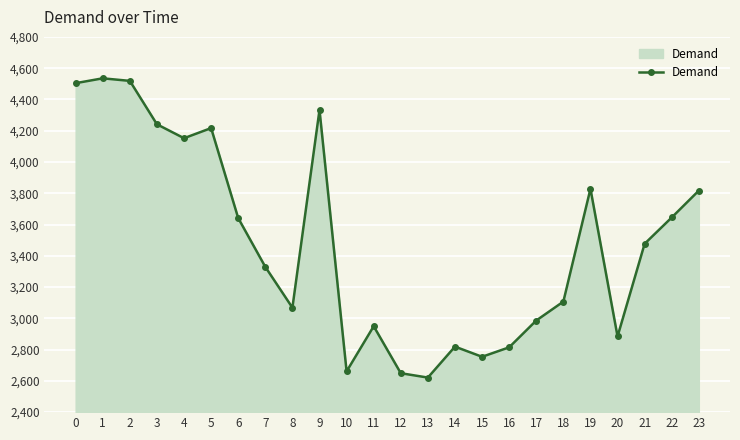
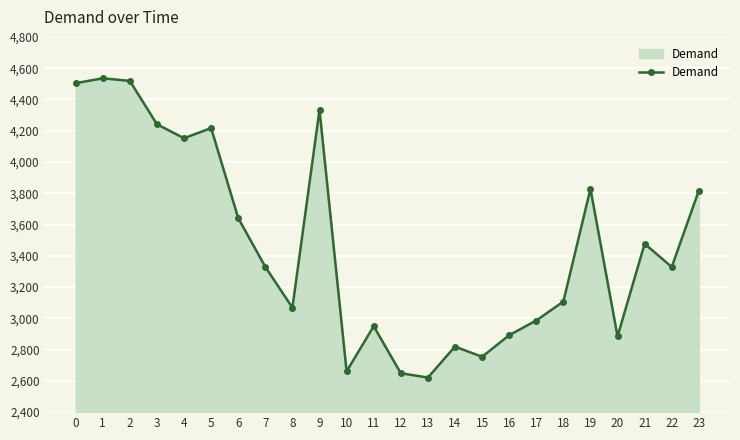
  {
    "0": "4,500",
    "1": "4,540",
    "2": "4,520",
    "3": "4,240",
    "4": "4,150",
    "5": "4,220",
    "6": "3,640",
    "7": "3,330",
    "8": "3,070",
    "9": "4,330",
    "10": "2,660",
    "11": "2,950",
    "12": "2,650",
    "13": "2,620",
    "14": "2,820",
    "15": "2,750",
-   "16": "2,810",
+   "16": "2,890",
    "17": "2,990",
    "18": "3,110",
    "19": "3,830",
    "20": "2,880",
    "21": "3,480",
-   "22": "3,650",
+   "22": "3,330",
    "23": "3,820"
  }
